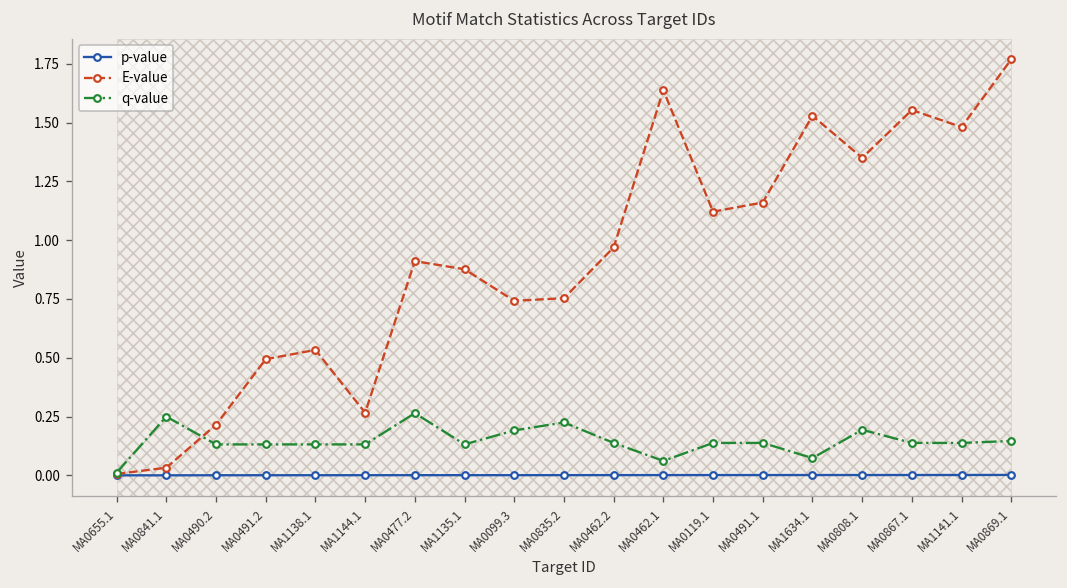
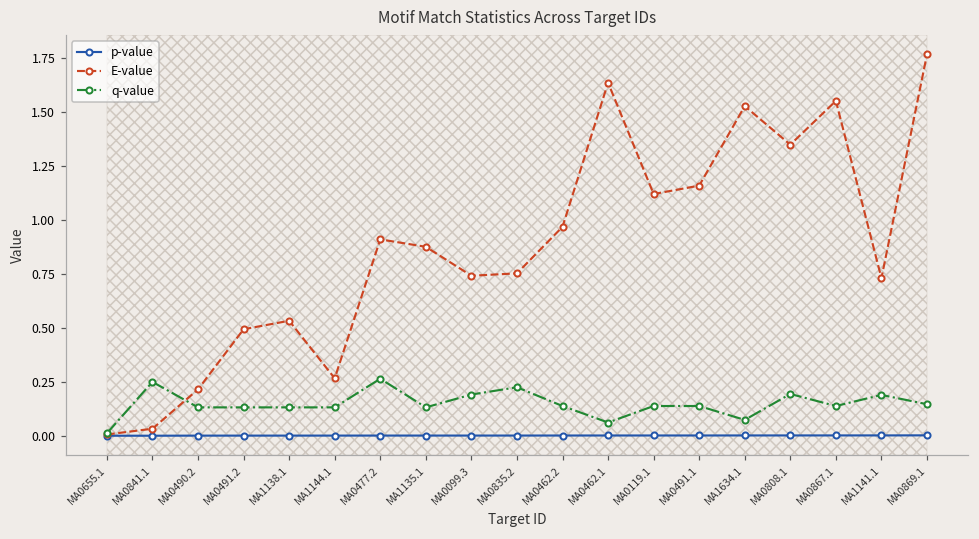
  {
    "p-value": {
      "MA0841.1": 0.00,
      "MA0490.2": 0.00,
      "MA0491.2": 0.00,
      "MA1138.1": 0.00,
      "MA1144.1": 0.00,
      "MA0477.2": 0.00,
      "MA1135.1": 0.00,
      "MA0099.3": 0.00,
      "MA0835.2": 0.00,
      "MA0462.2": 0.00,
      "MA0462.1": 0.00,
      "MA0119.1": 0.00,
      "MA0491.1": 0.00,
      "MA1634.1": 0.00,
      "MA0808.1": 0.00,
      "MA0867.1": 0.00,
      "MA1141.1": 0.00,
      "MA0869.1": 0.00
    },
    "E-value": {
      "MA0841.1": 0.03,
      "MA0490.2": 0.22,
      "MA0491.2": 0.49,
      "MA1138.1": 0.53,
      "MA1144.1": 0.27,
      "MA0477.2": 0.91,
      "MA1135.1": 0.88,
      "MA0099.3": 0.74,
      "MA0835.2": 0.75,
      "MA0462.2": 0.97,
      "MA0462.1": 1.64,
      "MA0119.1": 1.12,
      "MA0491.1": 1.16,
      "MA1634.1": 1.53,
      "MA0808.1": 1.35,
      "MA0867.1": 1.55,
-     "MA1141.1": 1.48,
+     "MA1141.1": 0.73,
      "MA0869.1": 1.77
    },
    "q-value": {
      "MA0841.1": 0.25,
      "MA0490.2": 0.13,
      "MA0491.2": 0.13,
      "MA1138.1": 0.13,
      "MA1144.1": 0.13,
      "MA0477.2": 0.26,
      "MA1135.1": 0.13,
      "MA0099.3": 0.19,
      "MA0835.2": 0.22,
      "MA0462.2": 0.14,
      "MA0462.1": 0.06,
      "MA0119.1": 0.14,
      "MA0491.1": 0.14,
      "MA1634.1": 0.07,
      "MA0808.1": 0.19,
      "MA0867.1": 0.14,
-     "MA1141.1": 0.14,
+     "MA1141.1": 0.19,
      "MA0869.1": 0.15
    }
  }
